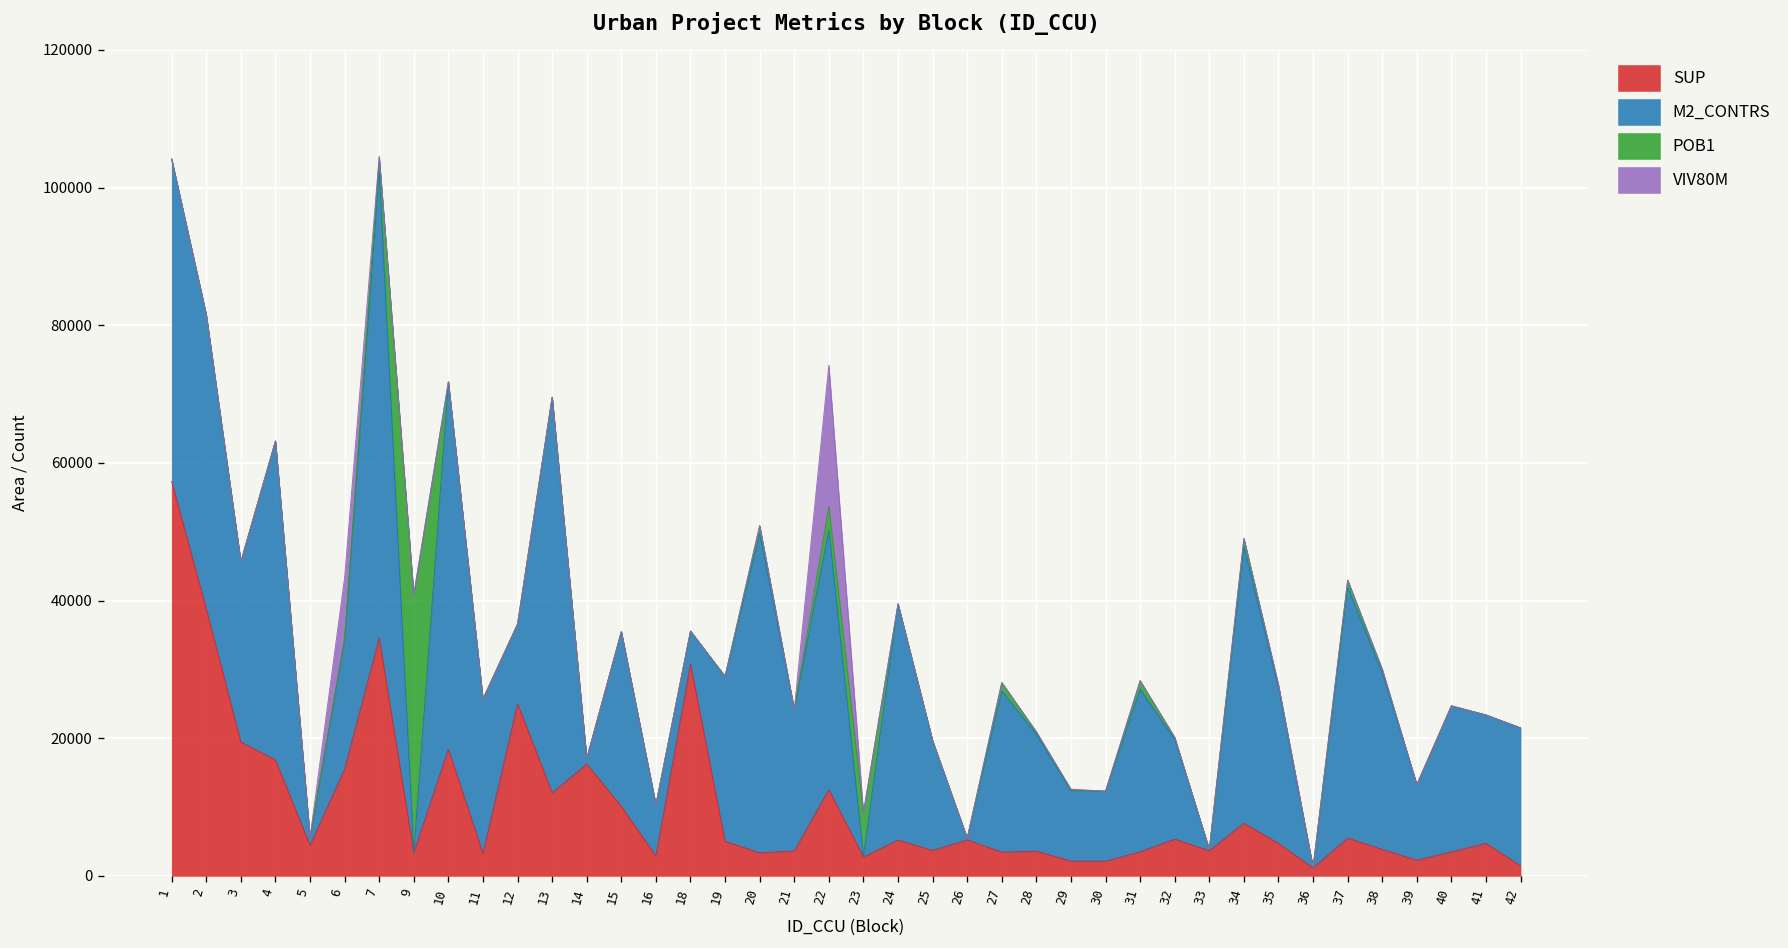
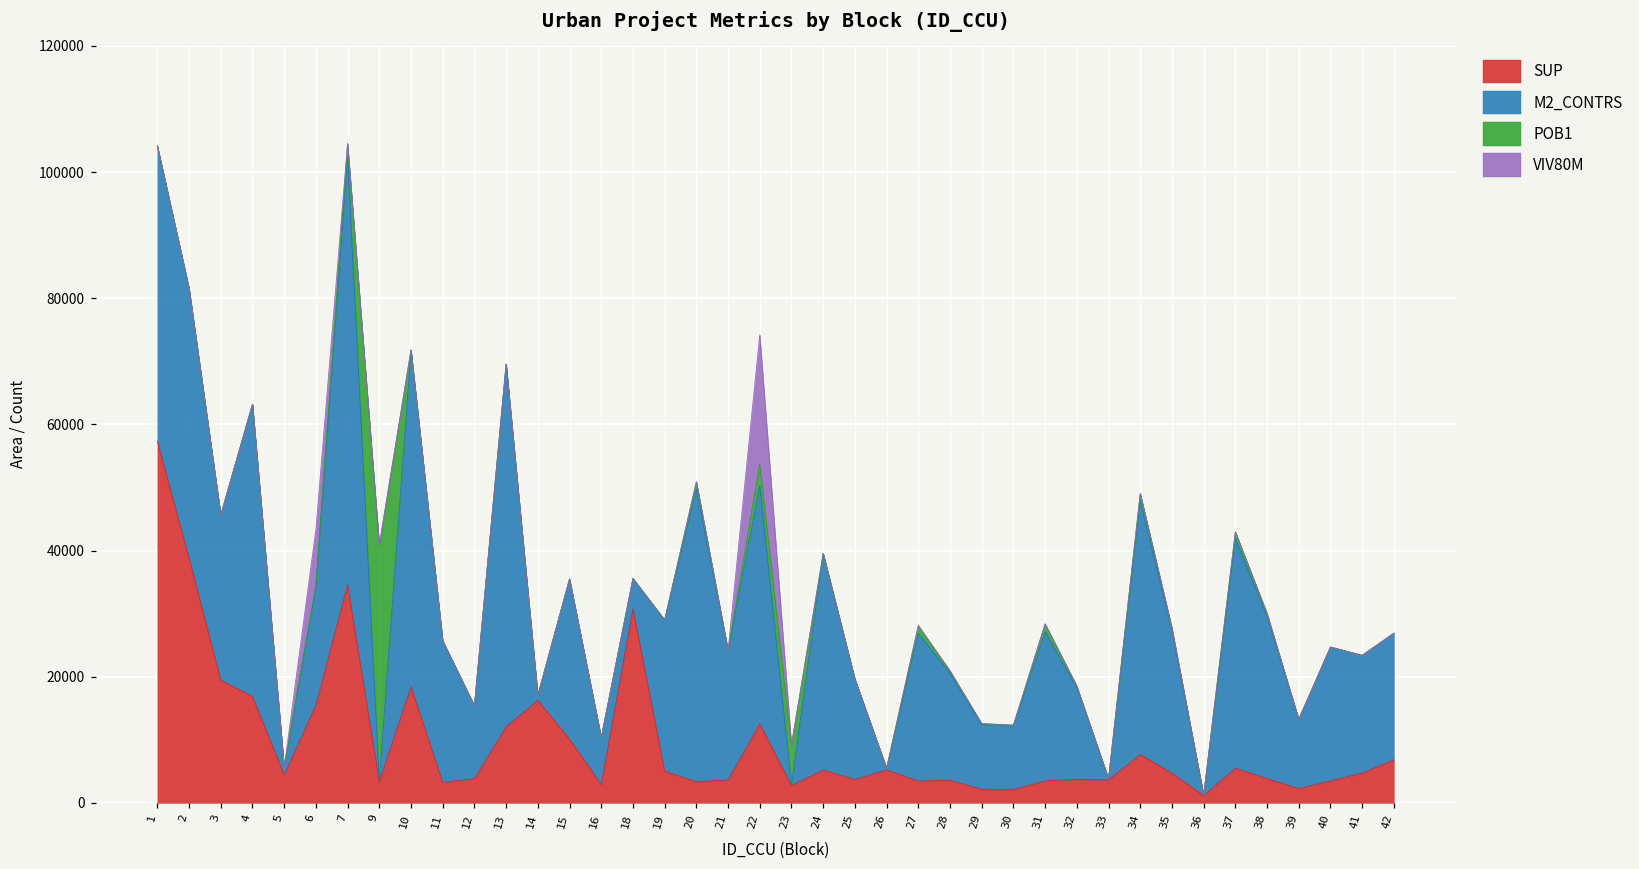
  {
    "SUP": {
      "1": 57000,
      "2": 39000,
      "3": 19000,
      "4": 17000,
      "5": 4000,
      "6": 16000,
      "7": 35000,
      "10": 18000,
      "11": 3000,
-     "12": 25000,
+     "12": 4000,
      "13": 12000,
      "14": 16000,
      "15": 10000,
      "16": 3000,
      "18": 31000,
      "19": 5000,
      "20": 3000,
      "21": 4000,
      "22": 13000,
      "24": 5000,
      "25": 4000,
      "27": 3000,
      "28": 4000,
      "29": 2000,
      "30": 2000,
      "31": 3000,
-     "32": 5000,
+     "32": 4000,
      "34": 8000,
      "35": 5000,
      "37": 5000,
      "38": 4000,
      "39": 2000,
      "40": 4000,
      "41": 5000,
-     "42": 1000
+     "42": 7000
    },
    "M2_CONTRS": {
      "7": 68000,
      "20": 46000,
      "22": 38000,
      "27": 23000,
      "31": 24000,
      "34": 40000,
      "37": 36000
    },
    "POB1": {
      "22": 3000
    },
    "VIV80M": {
      "6": 9000,
      "22": 21000
    }
  }
